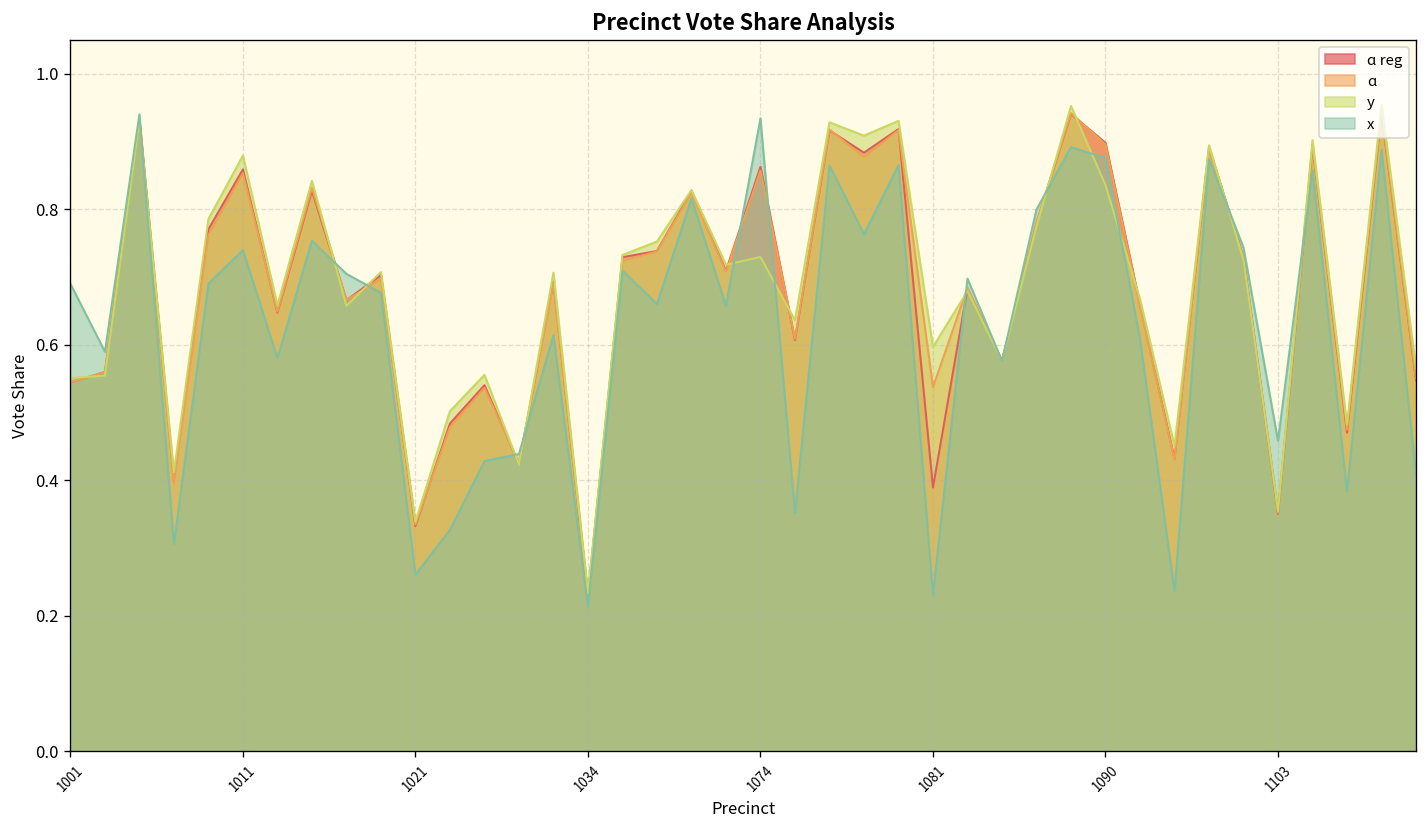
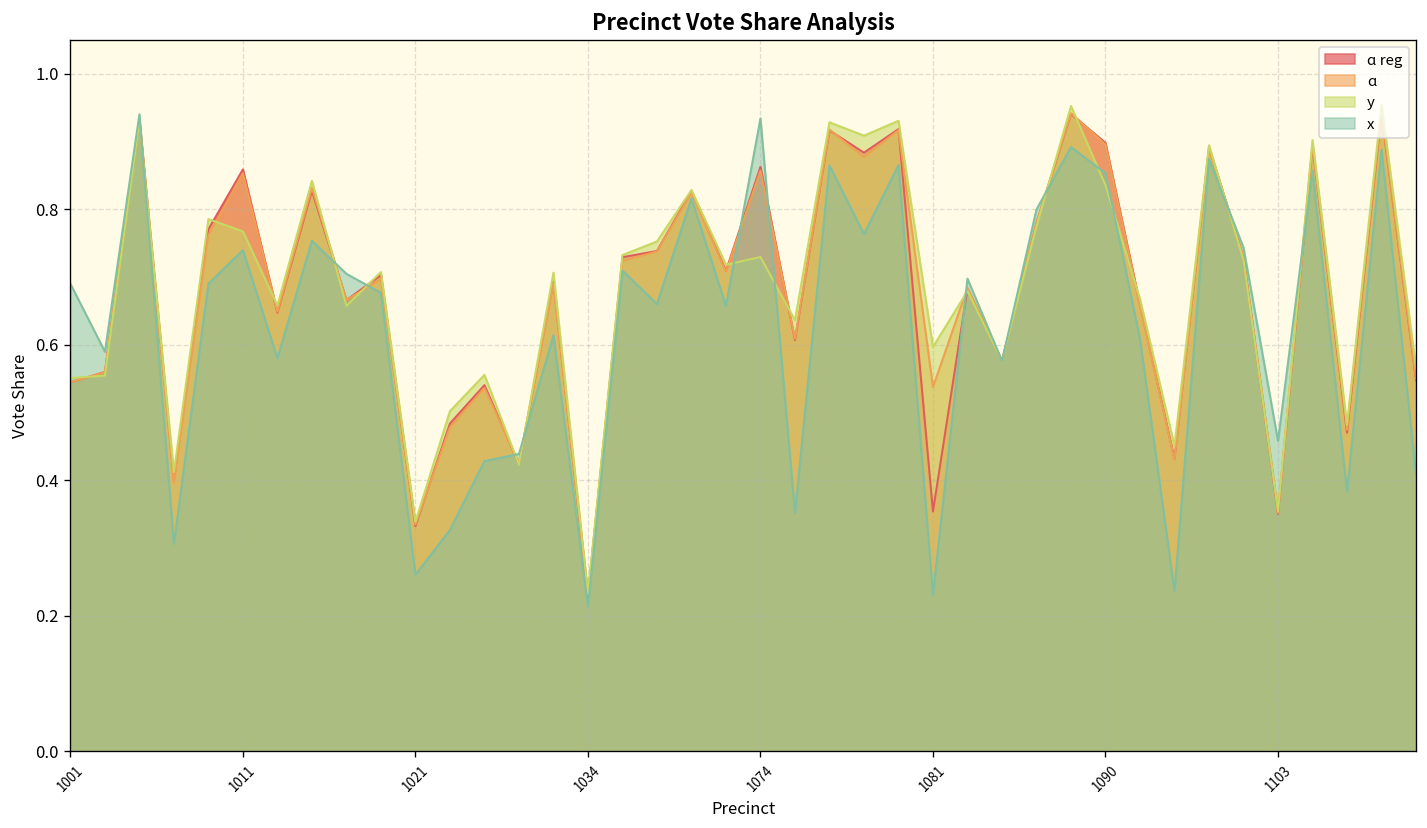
  {
    "ɑ reg": {
      "1011": 0.86,
      "1074": 0.86,
-     "1081": 0.39
+     "1081": 0.35
    },
    "ɑ": {
      "1011": 0.85,
      "1074": 0.86,
      "1081": 0.54
    },
    "y": {
      "1001": 0.55,
-     "1011": 0.88,
+     "1011": 0.77,
      "1074": 0.73,
      "1081": 0.60,
      "1090": 0.84
    },
    "x": {
      "1001": 0.69,
      "1011": 0.74,
      "1021": 0.26,
      "1034": 0.21,
      "1074": 0.93,
      "1081": 0.23,
-     "1090": 0.88,
+     "1090": 0.85,
      "1103": 0.46
    }
  }
